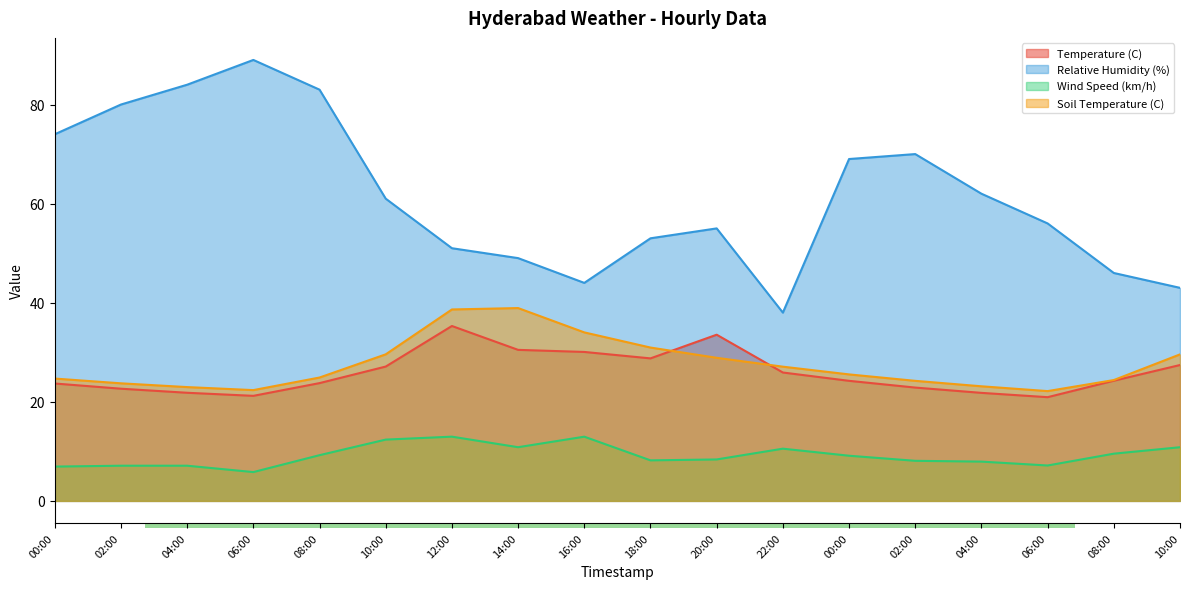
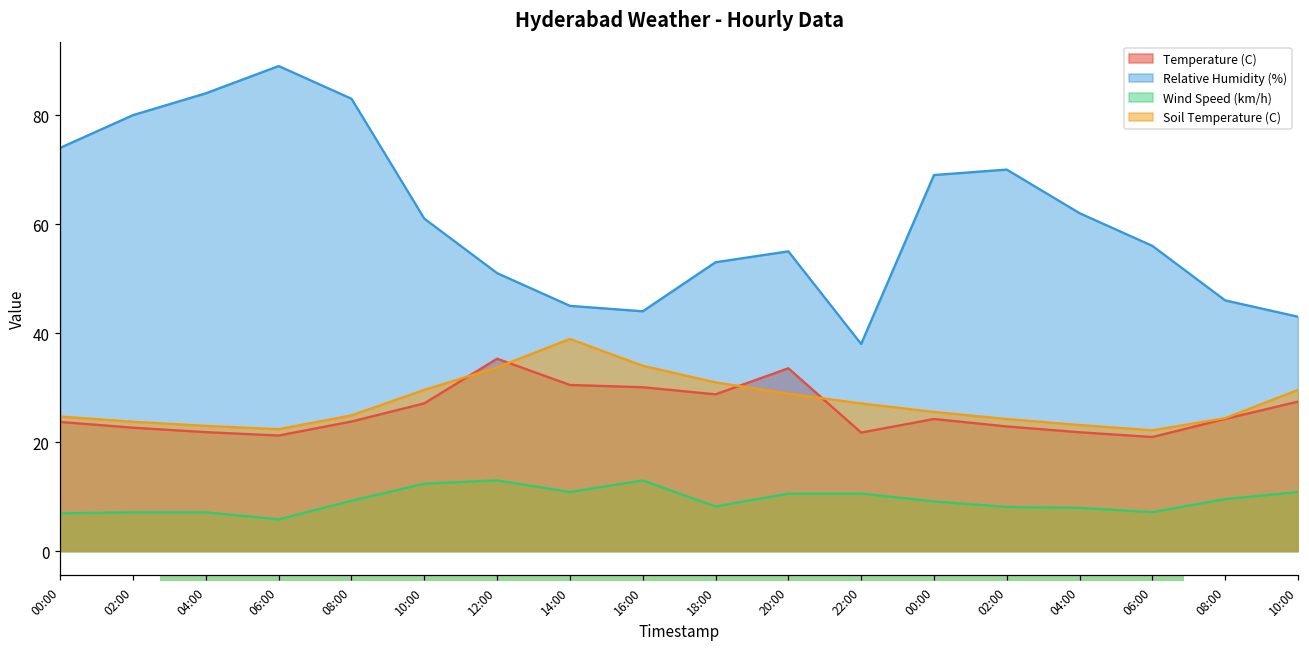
  {
    "Hyderabad Weather - Hourly Data": {
      "Temperature (C)": {
        "12:00": 35,
        "14:00": 30,
        "16:00": 30,
        "18:00": 29,
        "20:00": 34,
-       "22:00": 26
+       "22:00": 22
      },
      "Relative Humidity (%)": {
        "12:00": 51,
-       "14:00": 49,
+       "14:00": 45,
        "16:00": 44,
        "18:00": 53,
        "20:00": 55,
        "22:00": 38
      },
      "Wind Speed (km/h)": {
        "12:00": 13,
        "14:00": 11,
        "16:00": 13,
        "18:00": 8,
-       "20:00": 8,
+       "20:00": 11,
        "22:00": 11
      },
      "Soil Temperature (C)": {
-       "12:00": 39,
+       "12:00": 34,
        "14:00": 39,
        "16:00": 34,
        "18:00": 31,
        "20:00": 29,
        "22:00": 27
      }
    }
  }
